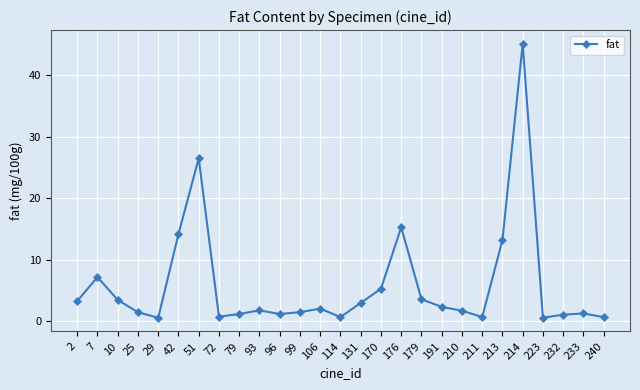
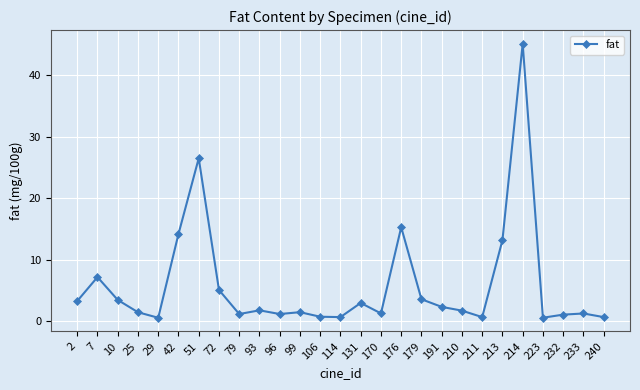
  {
    "2": 3,
    "7": 7,
    "10": 3,
    "25": 1,
    "29": 1,
    "42": 14,
    "51": 27,
-   "72": 1,
+   "72": 5,
    "79": 1,
    "93": 2,
    "96": 1,
    "99": 2,
-   "106": 2,
+   "106": 1,
    "114": 1,
    "131": 3,
-   "170": 5,
+   "170": 1,
    "176": 15,
    "179": 4,
    "191": 2,
    "210": 2,
    "211": 1,
    "213": 13,
    "214": 45,
    "223": 1,
    "232": 1,
    "233": 1,
    "240": 1
  }
